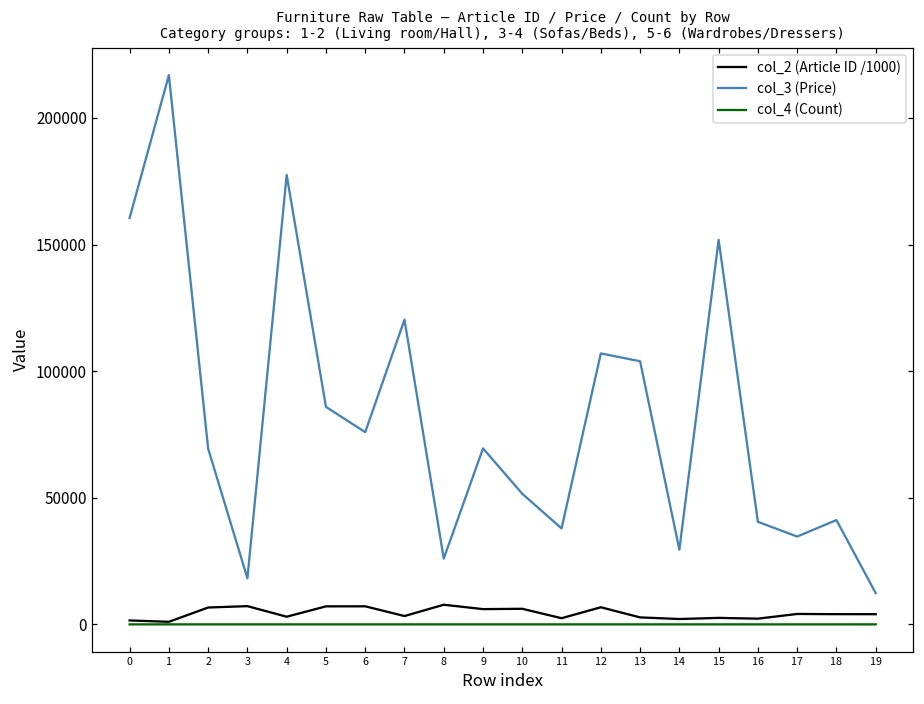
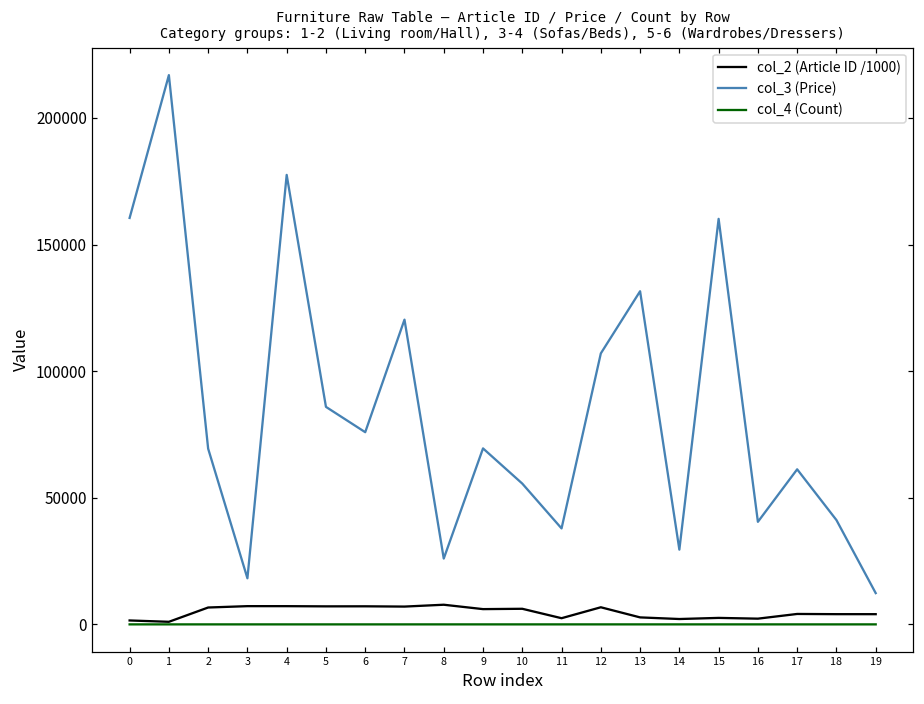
  {
    "col_2 (Article ID /1000)": {
      "0": 2000,
      "2": 7000,
      "3": 7000,
-     "4": 3000,
+     "4": 7000,
      "5": 7000,
      "6": 7000,
-     "7": 3000,
+     "7": 7000,
      "8": 8000,
      "9": 6000,
      "10": 6000,
      "11": 2000,
      "12": 7000,
      "13": 3000,
      "14": 2000,
      "15": 3000,
      "16": 2000,
      "17": 4000,
      "18": 4000,
      "19": 4000
    },
    "col_3 (Price)": {
      "0": 161000,
      "1": 217000,
      "2": 69000,
      "3": 18000,
      "4": 178000,
      "5": 86000,
      "6": 76000,
      "7": 120000,
      "8": 26000,
      "9": 70000,
-     "10": 52000,
+     "10": 56000,
      "11": 38000,
      "12": 107000,
-     "13": 104000,
+     "13": 132000,
      "14": 30000,
-     "15": 152000,
+     "15": 160000,
      "16": 41000,
-     "17": 35000,
+     "17": 61000,
      "18": 41000,
      "19": 12000
    },
    "col_4 (Count)": {
      "0": 0,
      "2": 0,
      "3": 0,
      "4": 0,
      "5": 0,
      "6": 0,
      "7": 0,
      "8": 0,
      "9": 0,
      "10": 0,
      "11": 0,
      "12": 0,
      "13": 0,
      "14": 0,
      "15": 0,
      "16": 0,
      "17": 0,
      "18": 0,
      "19": 0
    }
  }
